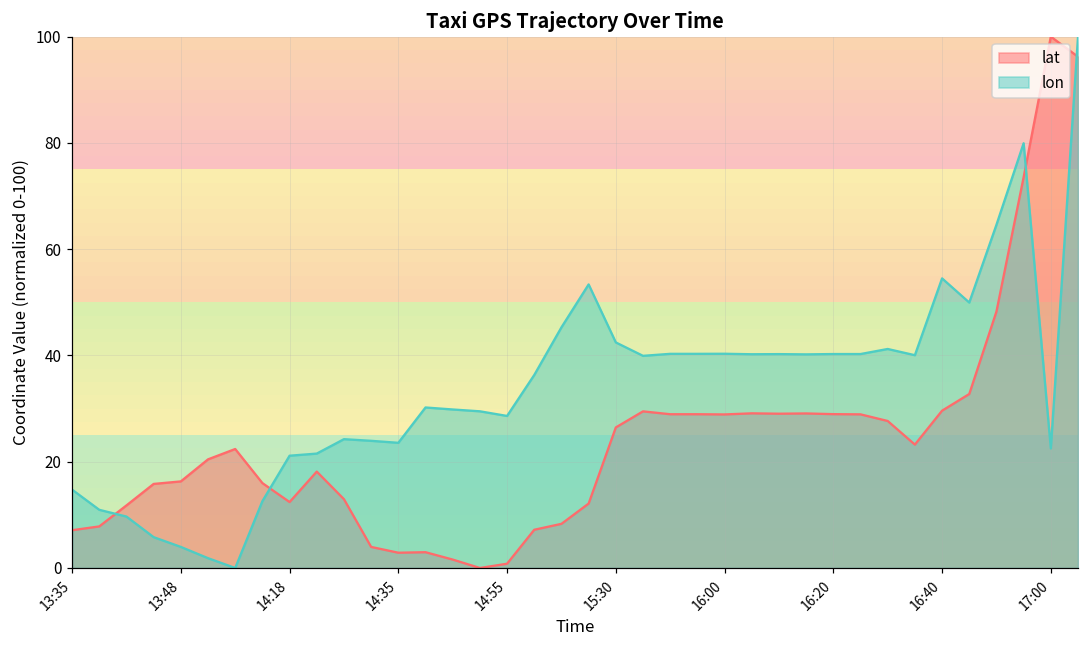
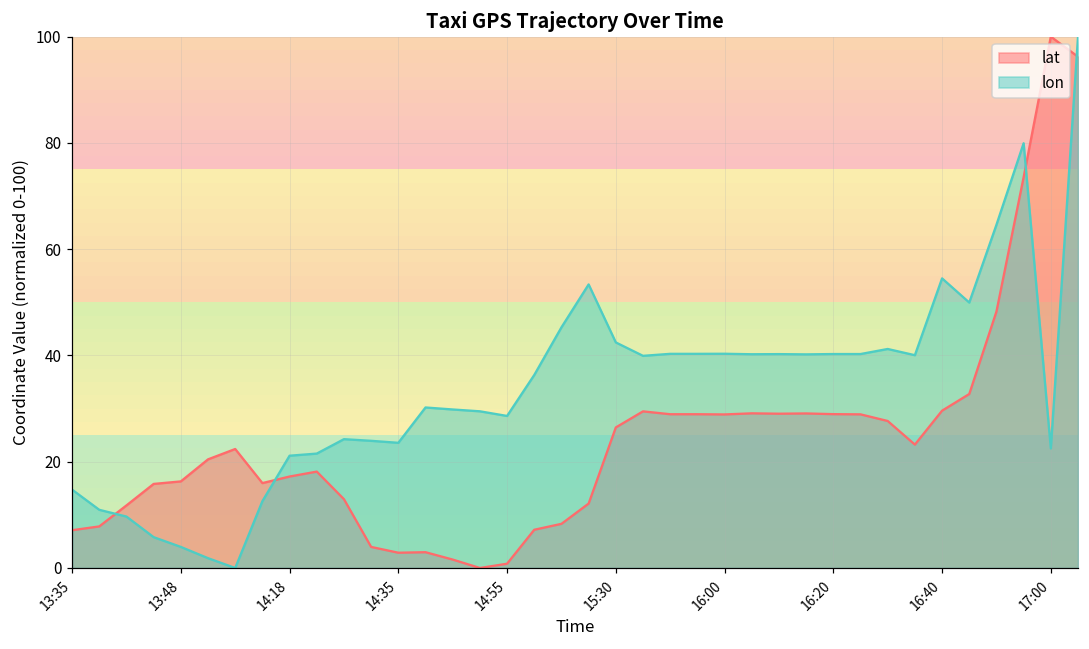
  {
    "lat": {
      "13:48": 16,
-     "14:18": 12,
+     "14:18": 17,
      "14:35": 3,
      "14:55": 1,
      "15:30": 26,
      "16:00": 29,
      "16:20": 29,
      "16:40": 30,
      "17:00": 100
    },
    "lon": {
      "13:48": 4,
      "14:18": 21,
      "14:35": 24,
      "14:55": 29,
      "15:30": 42,
      "16:00": 40,
      "16:20": 40,
      "16:40": 55,
      "17:00": 23
    }
  }
